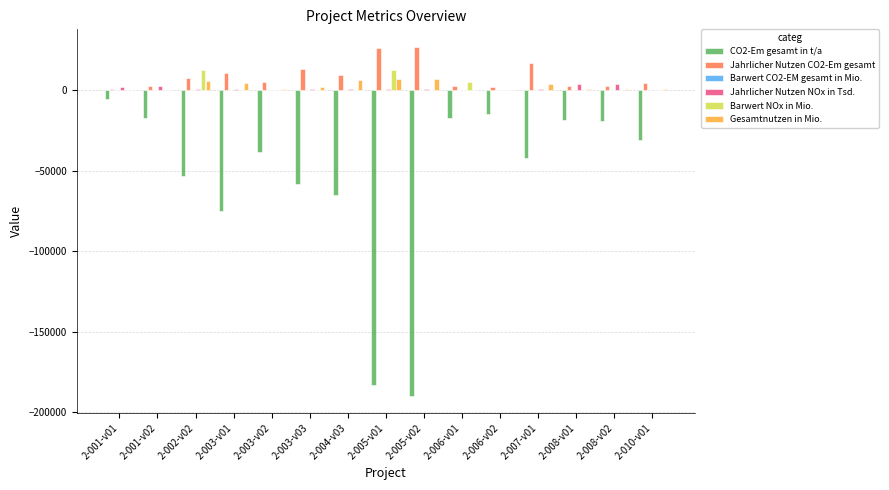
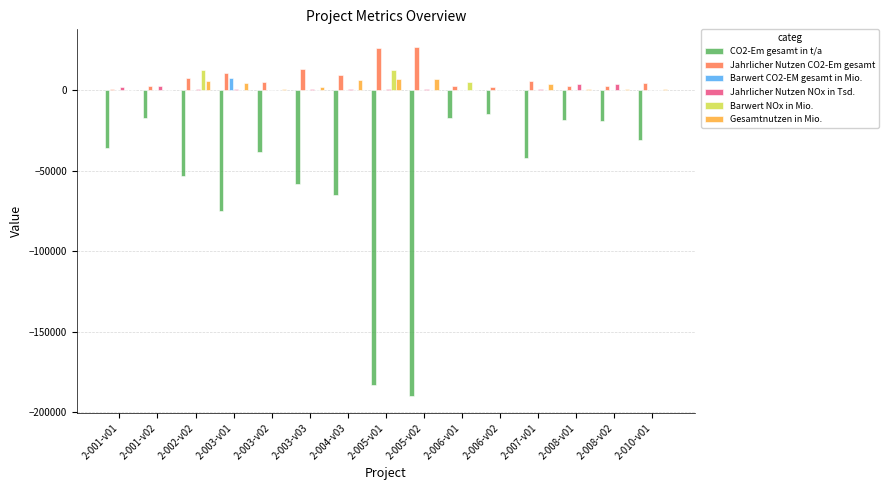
  {
    "CO2-Em gesamt in t/a": {
-     "2-001-v01": -5000,
+     "2-001-v01": -36000,
      "2-001-v02": -17000,
      "2-002-v02": -53000,
      "2-003-v01": -75000,
      "2-003-v02": -39000,
      "2-003-v03": -58000,
      "2-004-v03": -65000,
      "2-005-v01": -183000,
      "2-005-v02": -190000,
      "2-006-v01": -17000,
      "2-006-v02": -15000,
      "2-007-v01": -42000,
      "2-008-v01": -18000,
      "2-008-v02": -19000,
      "2-010-v01": -31000
    },
    "Jahrlicher Nutzen CO2-Em gesamt": {
      "2-001-v02": 2000,
      "2-002-v02": 8000,
      "2-003-v01": 11000,
      "2-003-v02": 6000,
      "2-003-v03": 14000,
      "2-004-v03": 9000,
      "2-005-v01": 26000,
      "2-005-v02": 27000,
      "2-006-v01": 2000,
      "2-006-v02": 2000,
-     "2-007-v01": 17000,
+     "2-007-v01": 6000,
      "2-008-v01": 3000,
      "2-008-v02": 3000,
      "2-010-v01": 4000
    },
    "Barwert CO2-EM gesamt in Mio.": {
-     "2-003-v01": 0
+     "2-003-v01": 8000
    },
    "Jahrlicher Nutzen NOx in Tsd.": {
      "2-001-v01": 2000,
      "2-001-v02": 3000,
      "2-008-v01": 4000,
      "2-008-v02": 4000
    },
    "Barwert NOx in Mio.": {
      "2-002-v02": 13000,
      "2-005-v01": 13000,
      "2-006-v01": 5000
    },
    "Gesamtnutzen in Mio.": {
      "2-002-v02": 6000,
      "2-003-v01": 4000,
      "2-003-v03": 2000,
      "2-004-v03": 7000,
      "2-005-v01": 7000,
      "2-005-v02": 7000,
      "2-007-v01": 4000
    }
  }
